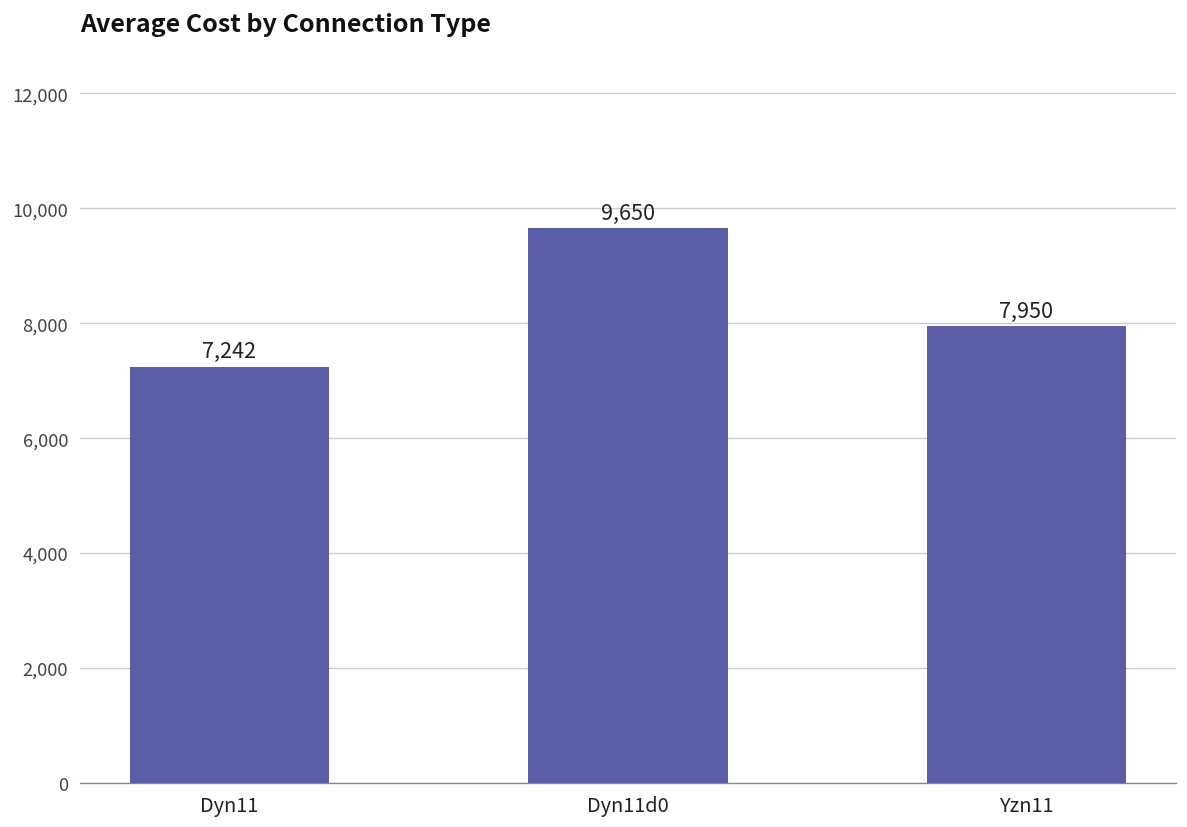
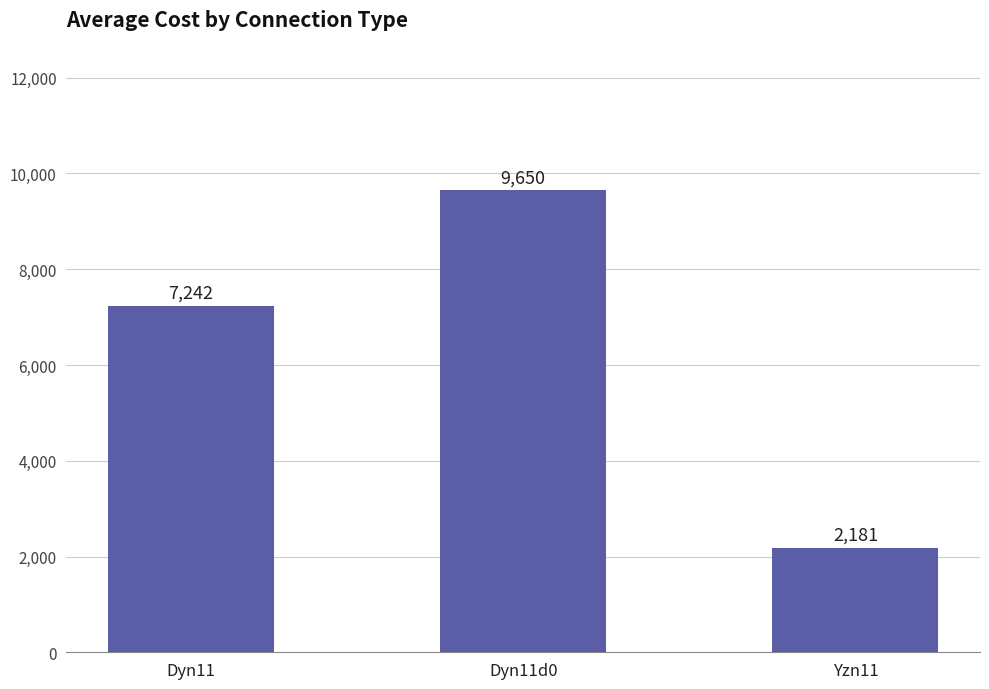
  {
    "Dyn11": "7,242",
    "Dyn11d0": "9,650",
-   "Yzn11": "7,950"
+   "Yzn11": "2,181"
  }
